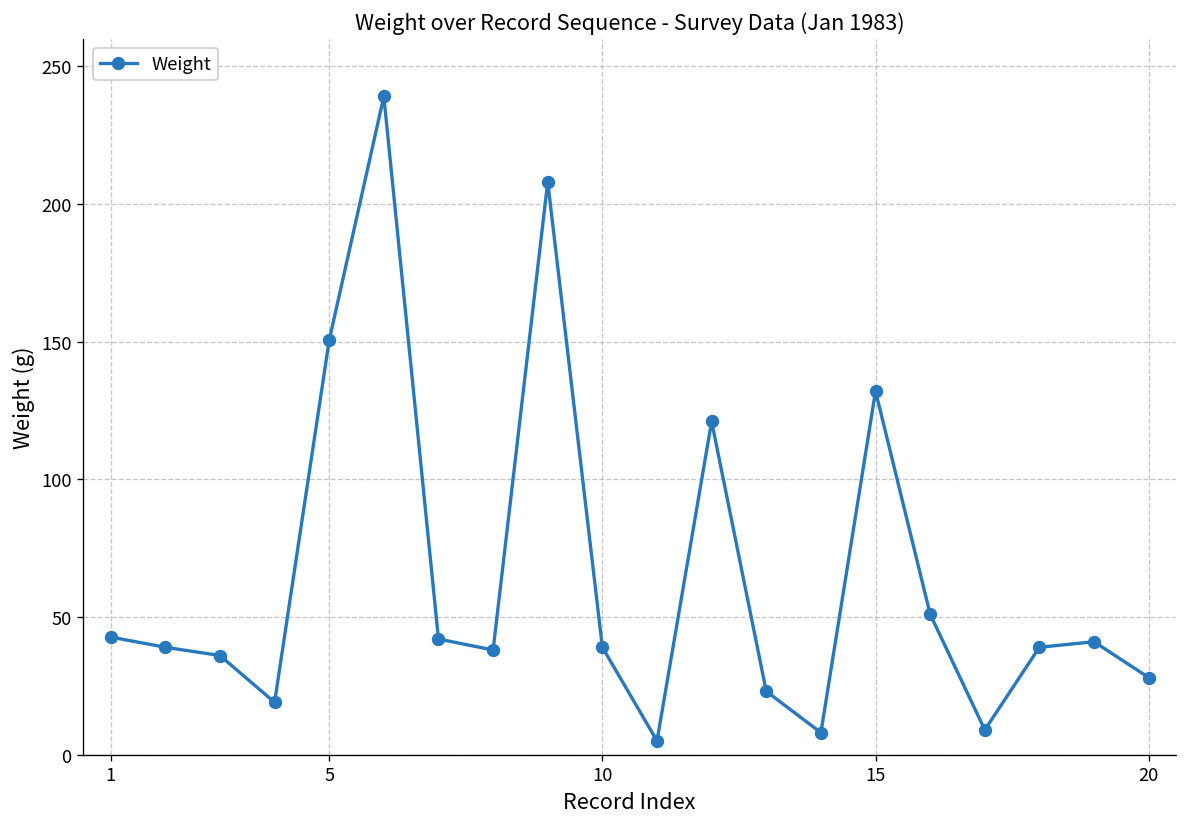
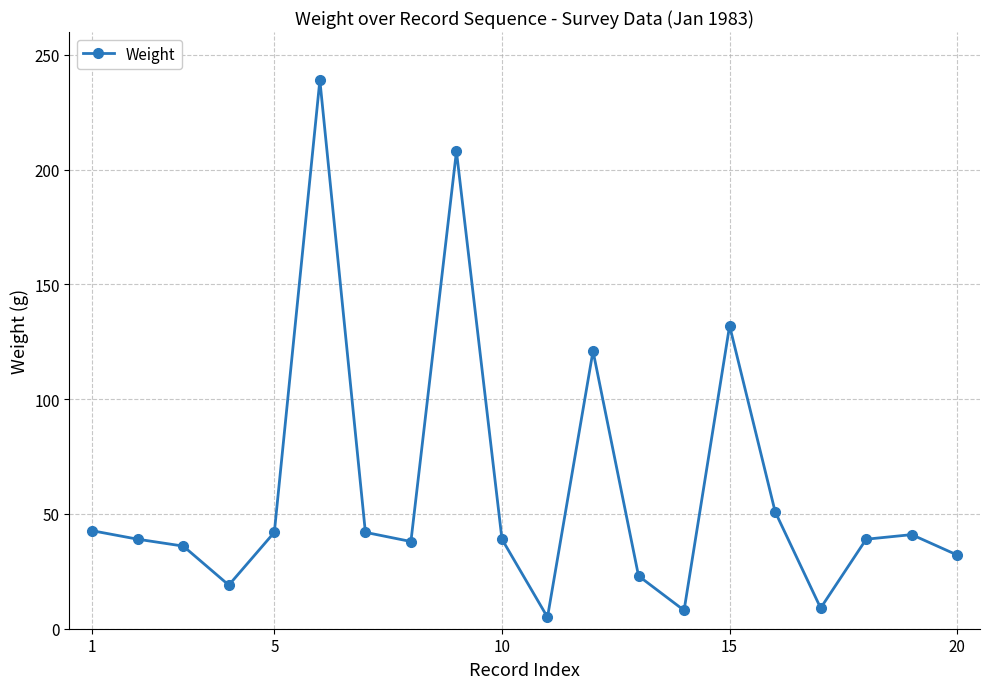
  {
    "1": 43,
-   "5": 151,
+   "5": 42,
    "10": 39,
    "15": 132,
-   "20": 28
+   "20": 32
  }
